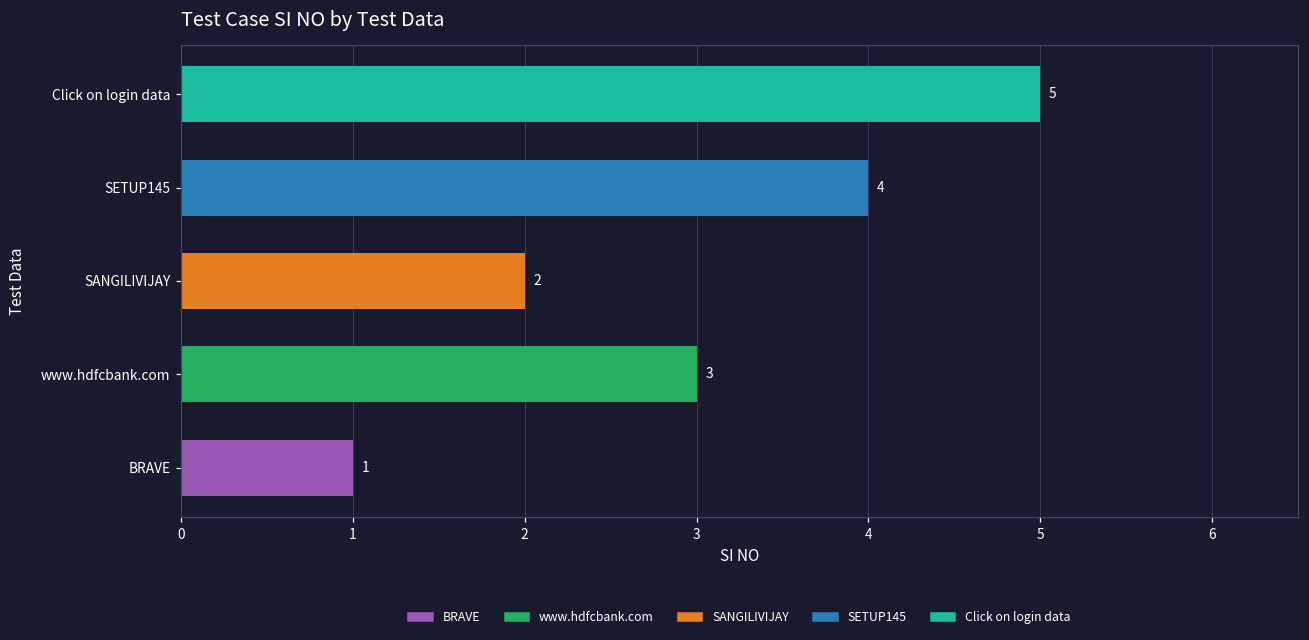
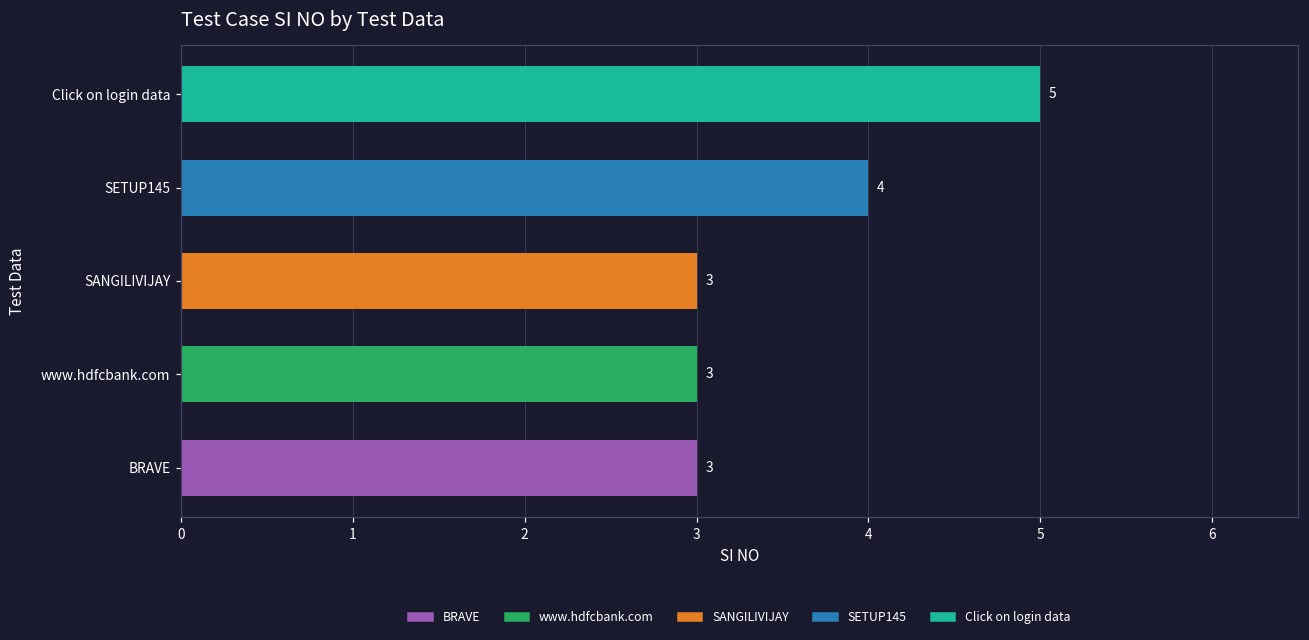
  {
    "Click on login data": 5,
    "SETUP145": 4,
-   "SANGILIVIJAY": 2,
+   "SANGILIVIJAY": 3,
    "www.hdfcbank.com": 3,
-   "BRAVE": 1
+   "BRAVE": 3
  }
